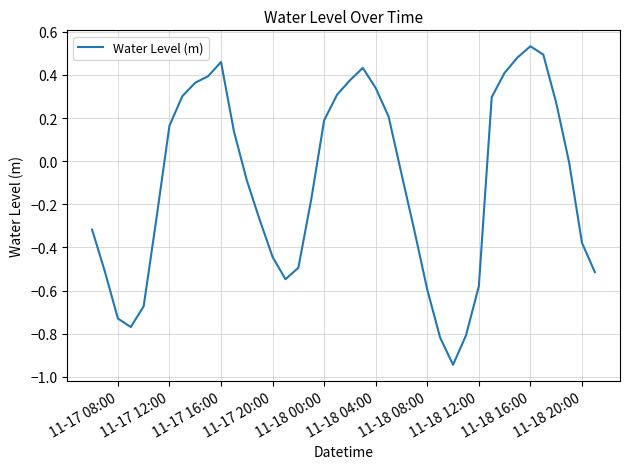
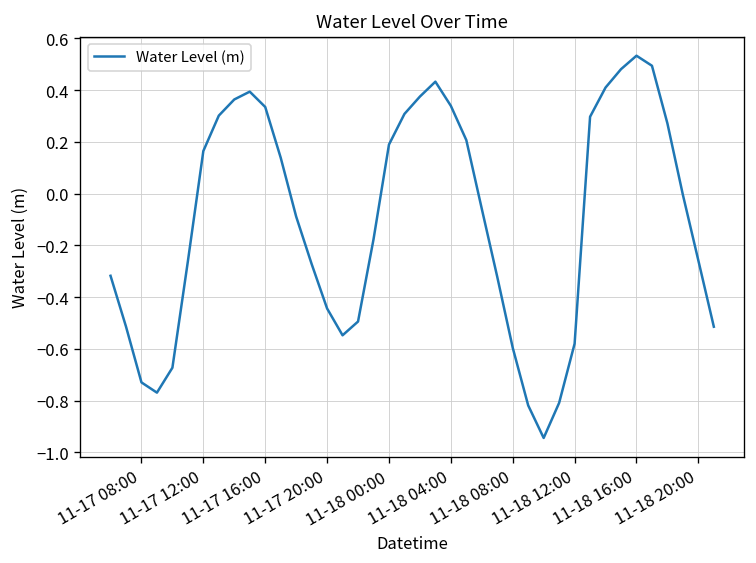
  {
    "11-17 08:00": -0.73,
    "11-17 12:00": 0.16,
-   "11-17 16:00": 0.46,
+   "11-17 16:00": 0.34,
    "11-17 20:00": -0.44,
    "11-18 00:00": 0.19,
    "11-18 04:00": 0.34,
    "11-18 08:00": -0.60,
    "11-18 12:00": -0.58,
    "11-18 16:00": 0.53,
-   "11-18 20:00": -0.38
+   "11-18 20:00": -0.26
  }
